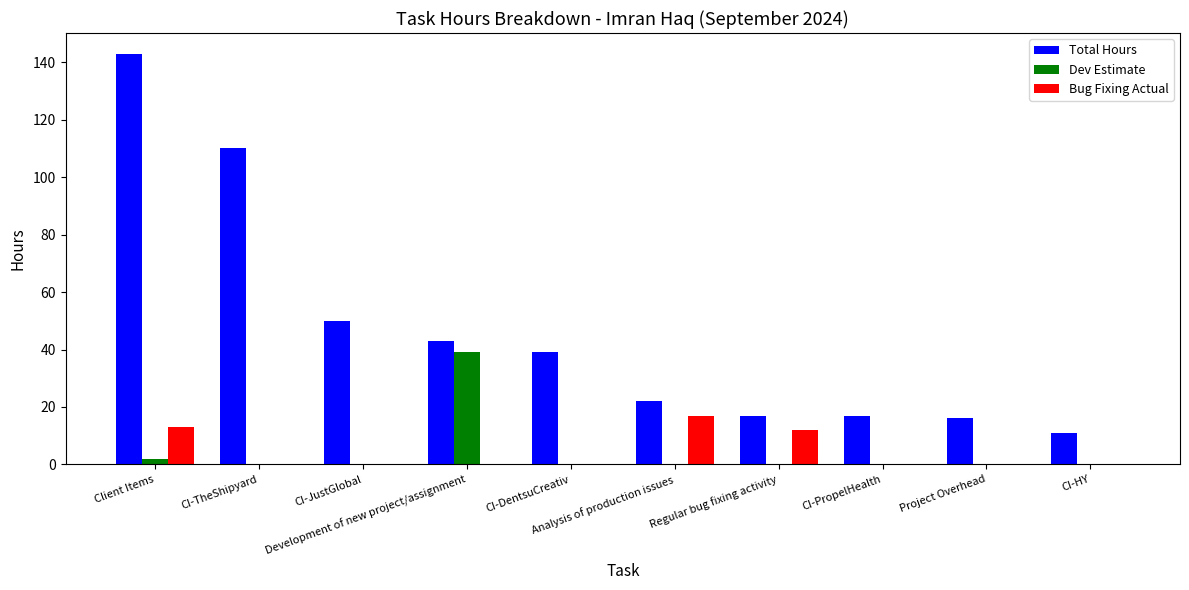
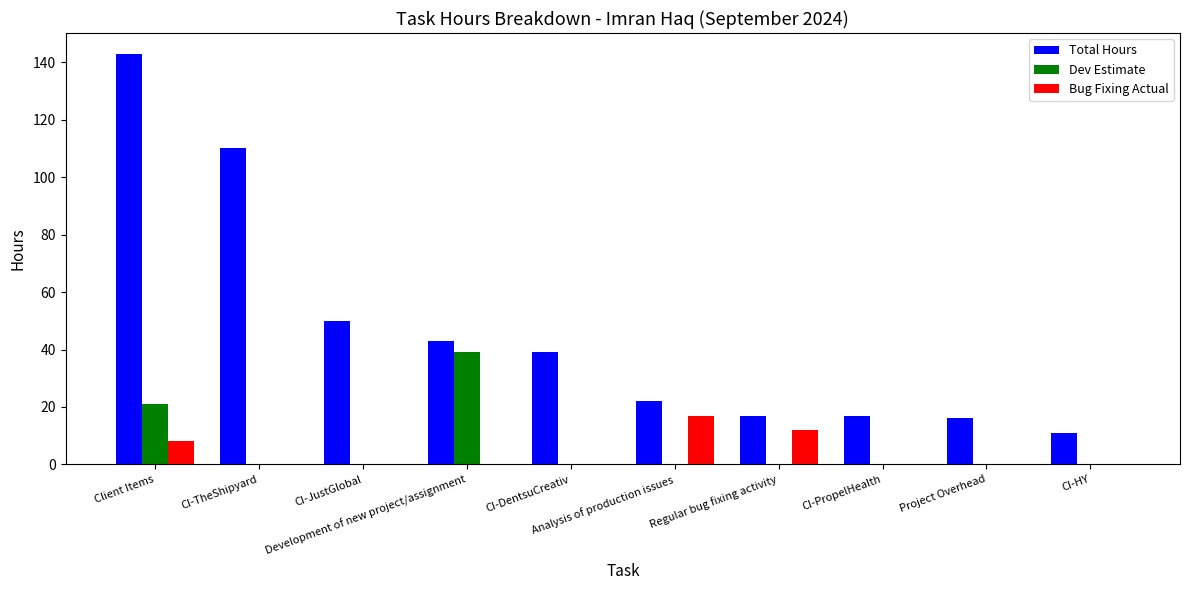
  {
    "Total Hours": {
      "Client Items": 143,
      "CI-TheShipyard": 110,
      "CI-JustGlobal": 50,
      "Development of new project/assignment": 43,
      "CI-DentsuCreativ": 39,
      "Analysis of production issues": 22,
      "Regular bug fixing activity": 17,
      "CI-PropelHealth": 17,
      "Project Overhead": 16,
      "CI-HY": 11
    },
    "Dev Estimate": {
-     "Client Items": 2,
+     "Client Items": 21,
      "CI-TheShipyard": 0,
      "CI-JustGlobal": 0,
      "Development of new project/assignment": 39,
      "CI-DentsuCreativ": 0,
      "Analysis of production issues": 0,
      "Regular bug fixing activity": 0,
      "CI-PropelHealth": 0,
      "Project Overhead": 0,
      "CI-HY": 0
    },
    "Bug Fixing Actual": {
-     "Client Items": 13,
+     "Client Items": 8,
      "CI-TheShipyard": 0,
      "CI-JustGlobal": 0,
      "Development of new project/assignment": 0,
      "CI-DentsuCreativ": 0,
      "Analysis of production issues": 17,
      "Regular bug fixing activity": 12,
      "CI-PropelHealth": 0,
      "Project Overhead": 0,
      "CI-HY": 0
    }
  }
